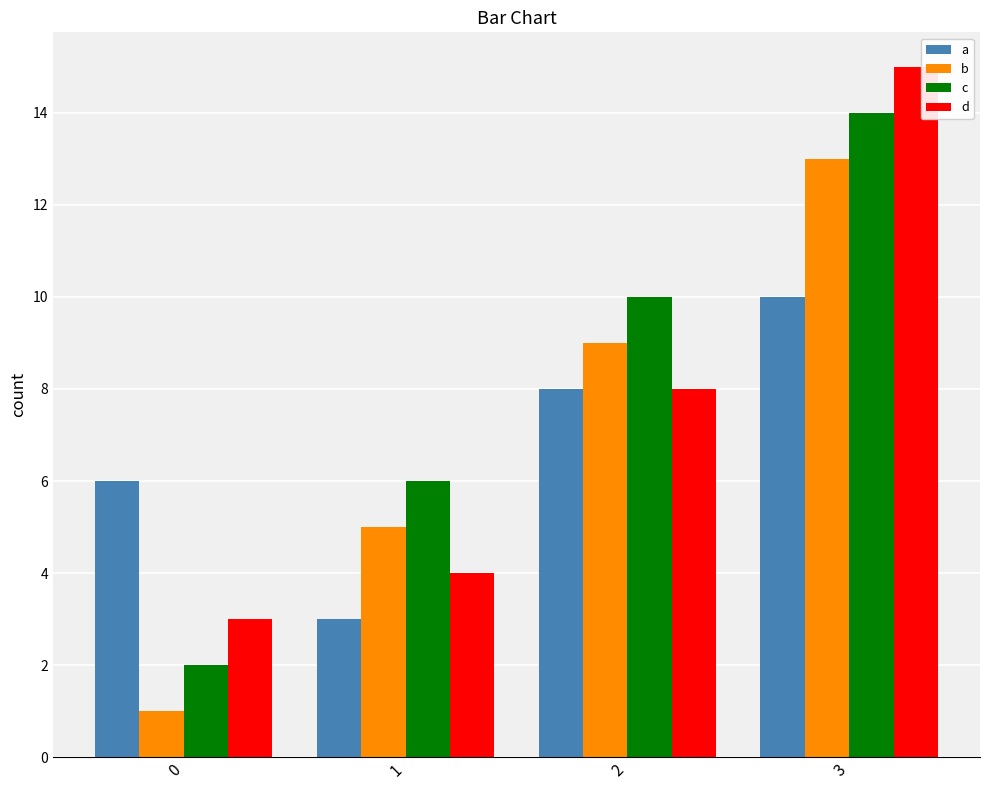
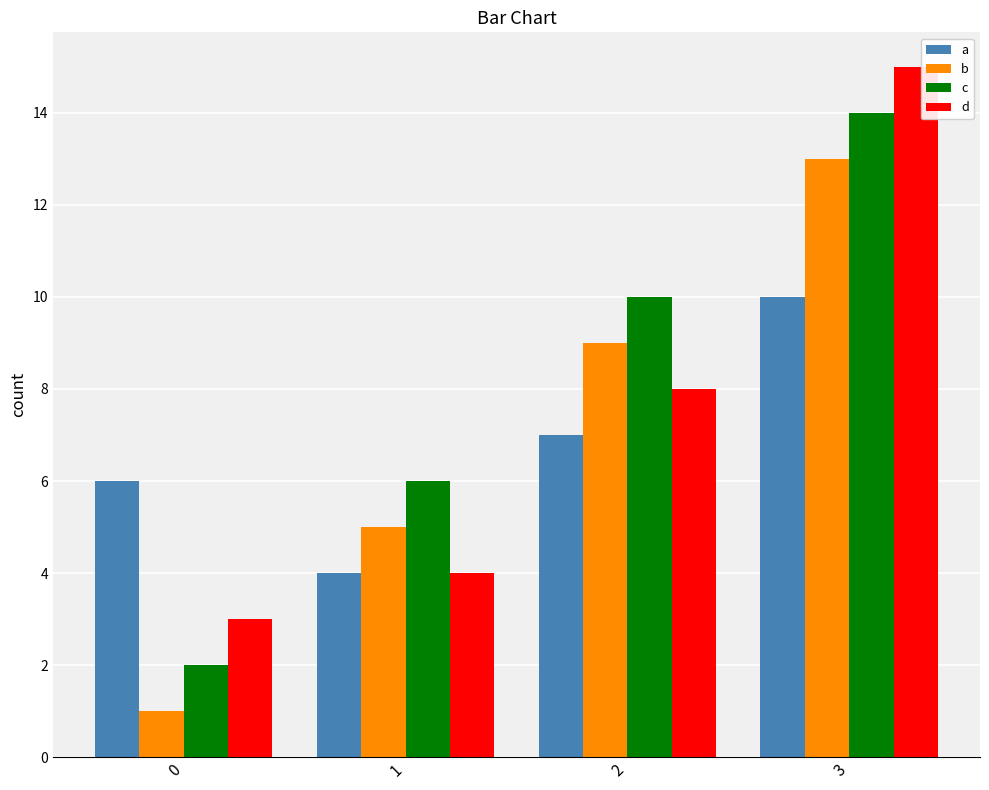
  {
    "a": {
      "0": 6,
-     "1": 3,
-     "2": 8,
+     "1": 4,
+     "2": 7,
      "3": 10
    },
    "b": {
      "0": 1,
      "1": 5,
      "2": 9,
      "3": 13
    },
    "c": {
      "0": 2,
      "1": 6,
      "2": 10,
      "3": 14
    },
    "d": {
      "0": 3,
      "1": 4,
      "2": 8,
      "3": 15
    }
  }
